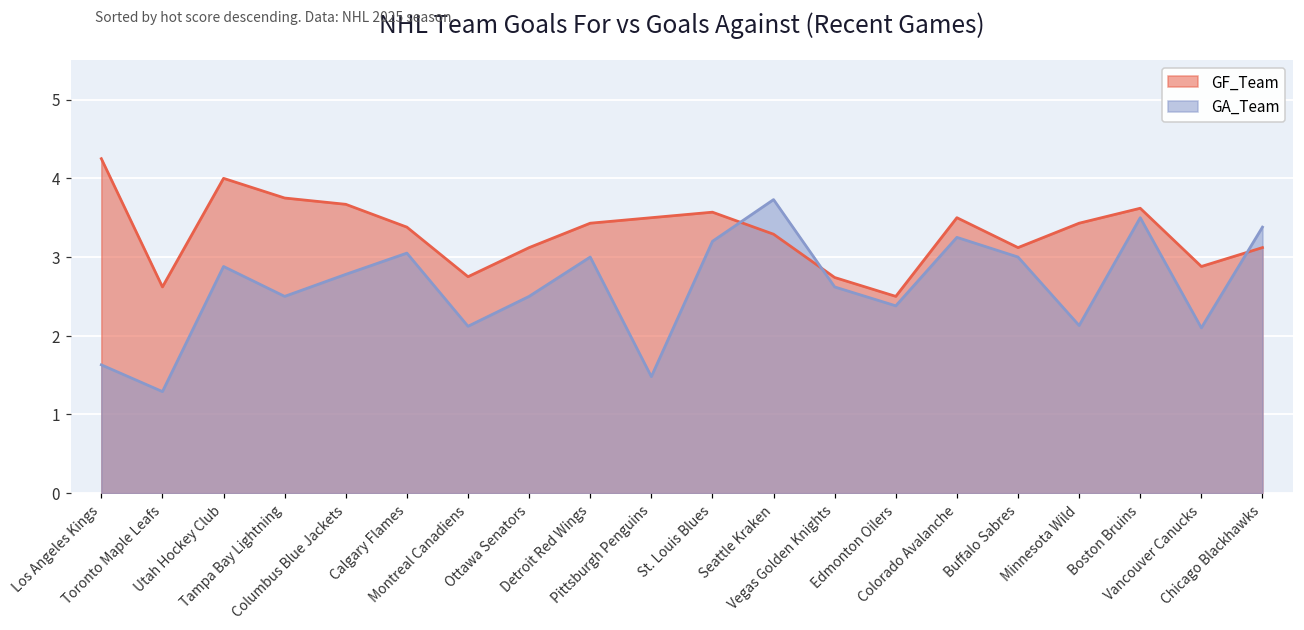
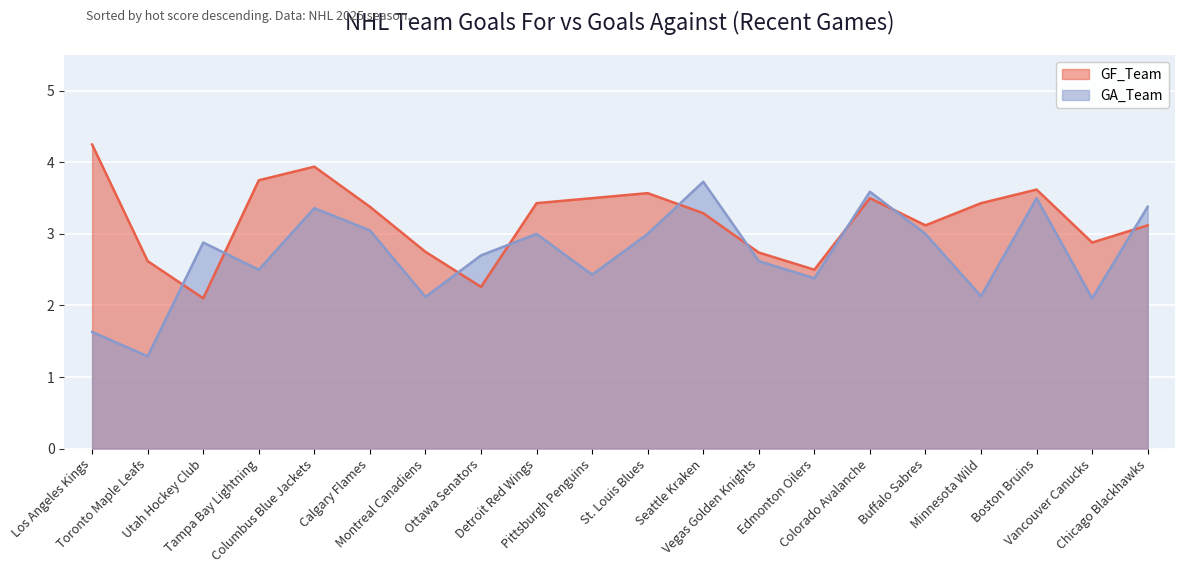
  {
    "GF_Team": {
      "Los Angeles Kings": 4.3,
      "Toronto Maple Leafs": 2.6,
-     "Utah Hockey Club": 4.0,
+     "Utah Hockey Club": 2.1,
      "Tampa Bay Lightning": 3.8,
-     "Columbus Blue Jackets": 3.7,
+     "Columbus Blue Jackets": 3.9,
      "Calgary Flames": 3.4,
      "Montreal Canadiens": 2.8,
-     "Ottawa Senators": 3.1,
+     "Ottawa Senators": 2.3,
      "Detroit Red Wings": 3.4,
      "Pittsburgh Penguins": 3.5,
      "St. Louis Blues": 3.6,
      "Seattle Kraken": 3.3,
      "Vegas Golden Knights": 2.7,
      "Edmonton Oilers": 2.5,
      "Colorado Avalanche": 3.5,
      "Buffalo Sabres": 3.1,
      "Minnesota Wild": 3.4,
      "Boston Bruins": 3.6,
      "Vancouver Canucks": 2.9,
      "Chicago Blackhawks": 3.1
    },
    "GA_Team": {
      "Los Angeles Kings": 1.6,
      "Toronto Maple Leafs": 1.3,
      "Utah Hockey Club": 2.9,
      "Tampa Bay Lightning": 2.5,
-     "Columbus Blue Jackets": 2.8,
+     "Columbus Blue Jackets": 3.4,
      "Calgary Flames": 3.1,
      "Montreal Canadiens": 2.1,
-     "Ottawa Senators": 2.5,
+     "Ottawa Senators": 2.7,
      "Detroit Red Wings": 3.0,
-     "Pittsburgh Penguins": 1.5,
-     "St. Louis Blues": 3.2,
+     "Pittsburgh Penguins": 2.4,
+     "St. Louis Blues": 3.0,
      "Seattle Kraken": 3.7,
      "Vegas Golden Knights": 2.6,
      "Edmonton Oilers": 2.4,
-     "Colorado Avalanche": 3.3,
+     "Colorado Avalanche": 3.6,
      "Buffalo Sabres": 3.0,
      "Minnesota Wild": 2.1,
      "Boston Bruins": 3.5,
      "Vancouver Canucks": 2.1,
      "Chicago Blackhawks": 3.4
    }
  }
